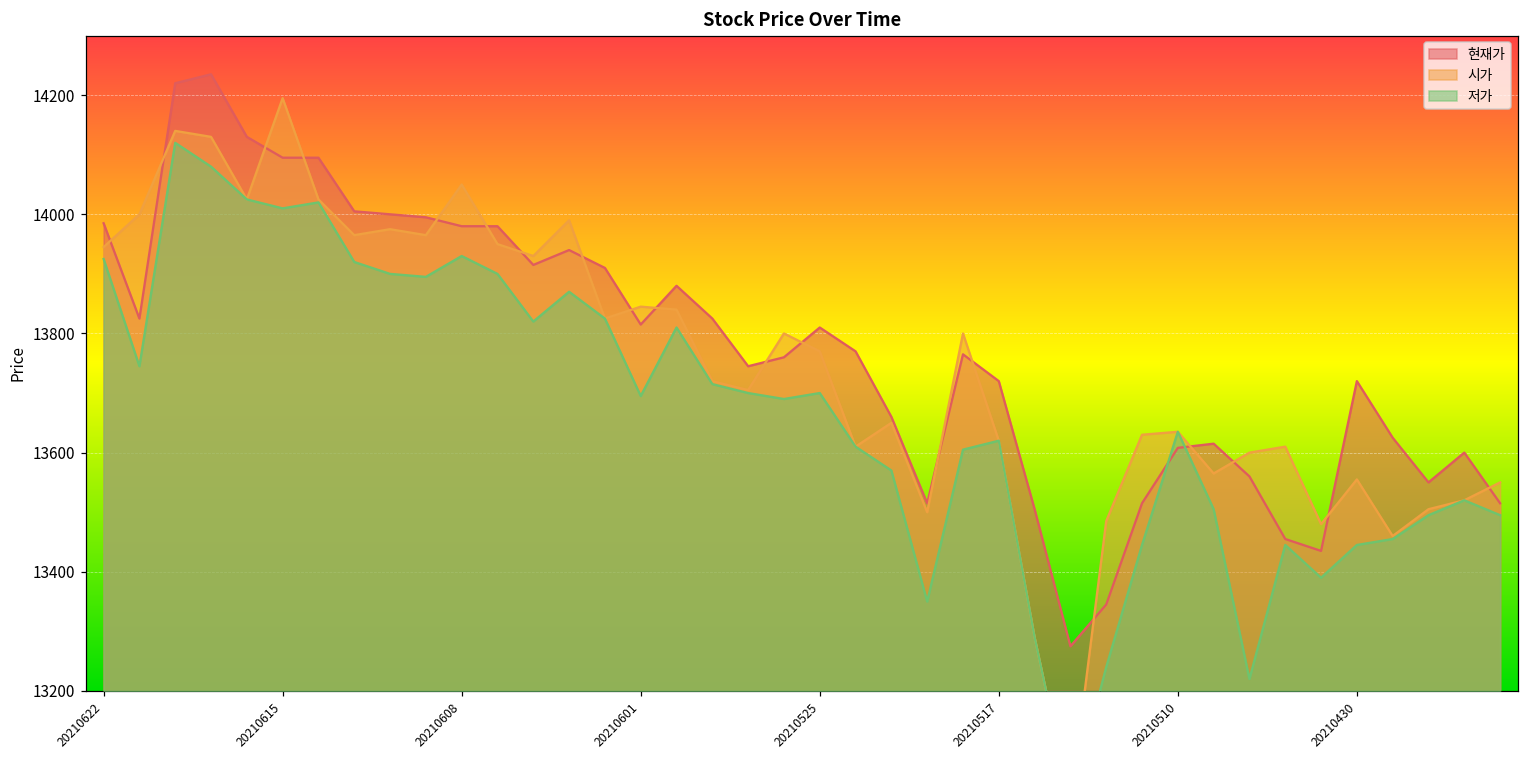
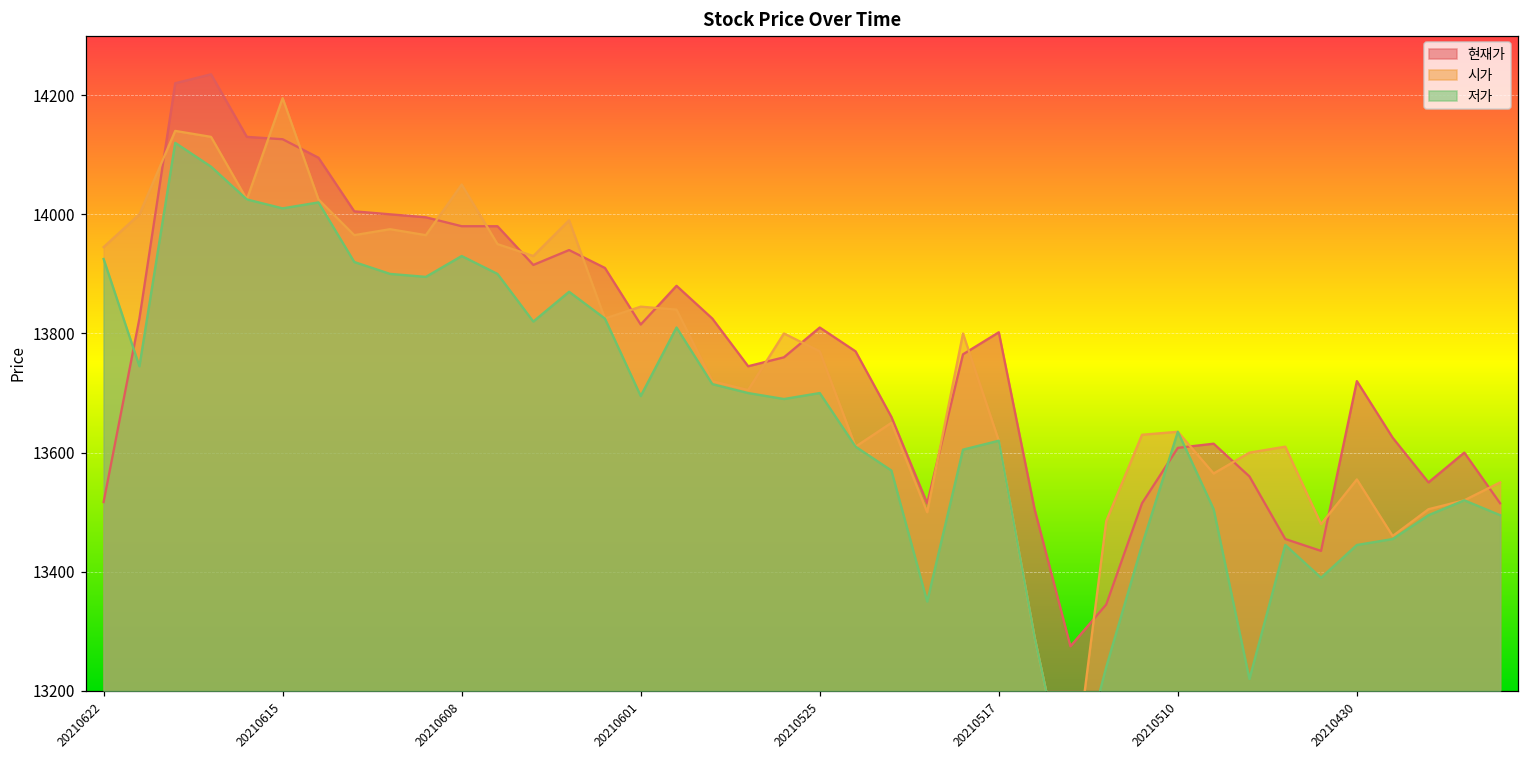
  {
    "현재가": {
-     "20210622": 13990,
-     "20210615": 14100,
+     "20210622": 13520,
+     "20210615": 14130,
      "20210608": 13980,
      "20210601": 13820,
      "20210525": 13810,
-     "20210517": 13720,
+     "20210517": 13800,
      "20210510": 13610,
      "20210430": 13720
    }
  }
